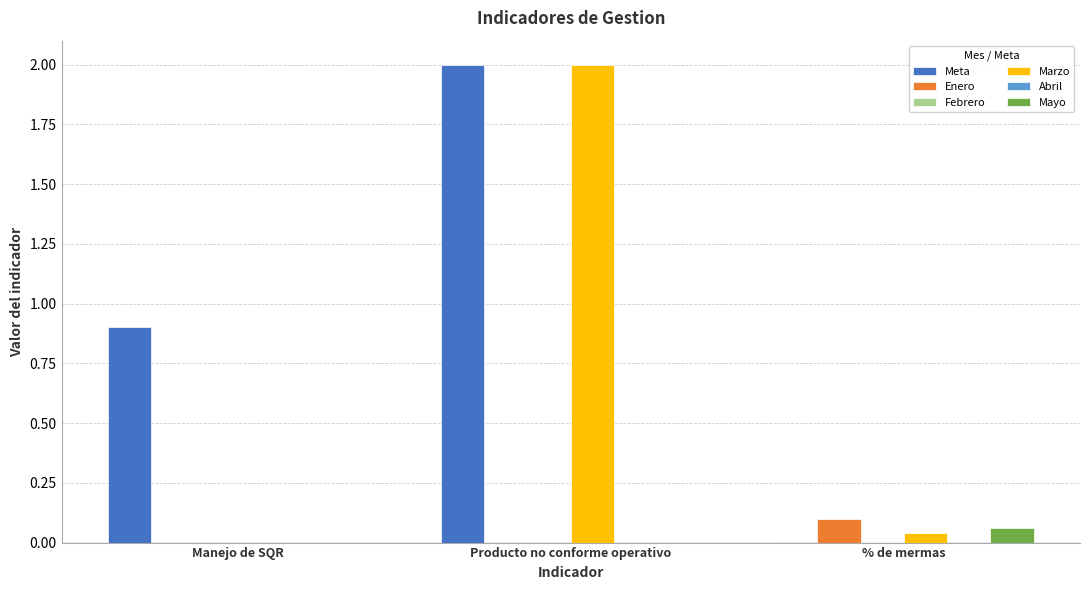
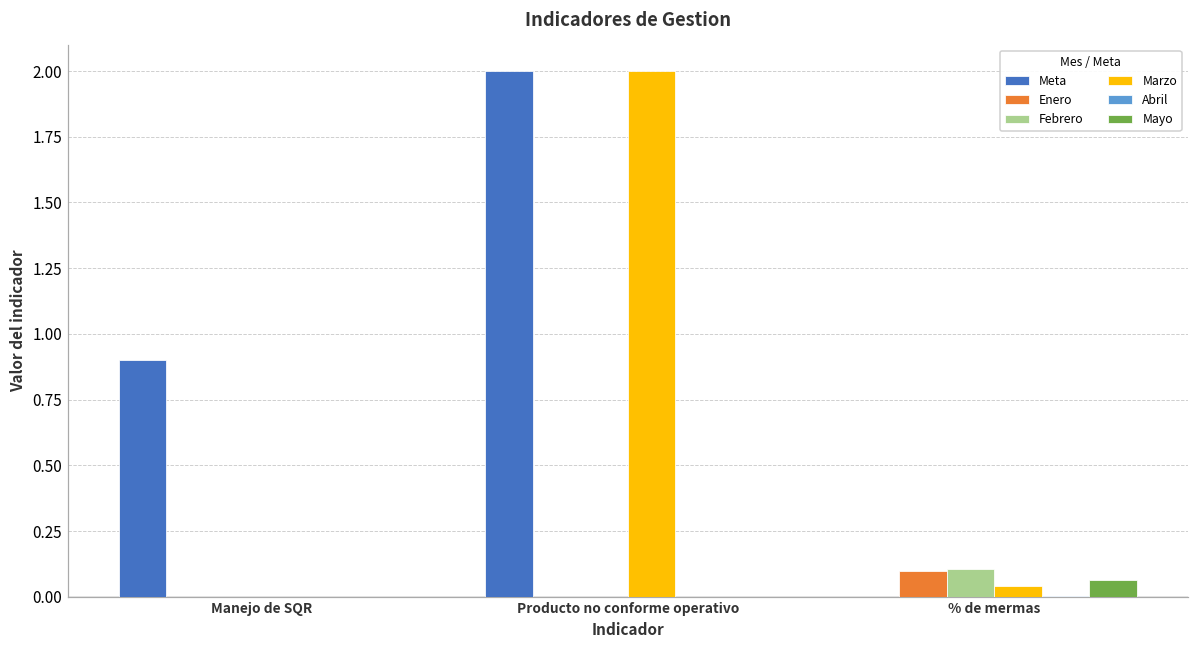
  {
    "Enero": {
      "Manejo de SQR": 0.00,
      "Producto no conforme operativo": 0.00,
      "% de mermas": 0.10
    },
    "Febrero": {
      "Manejo de SQR": 0.00,
      "Producto no conforme operativo": 0.00,
-     "% de mermas": 0.00
+     "% de mermas": 0.11
    },
    "Marzo": {
      "Manejo de SQR": 0.00,
      "Producto no conforme operativo": 2.00,
      "% de mermas": 0.04
    },
    "Mayo": {
      "Manejo de SQR": 0.00,
      "Producto no conforme operativo": 0.00,
      "% de mermas": 0.06
    }
  }
